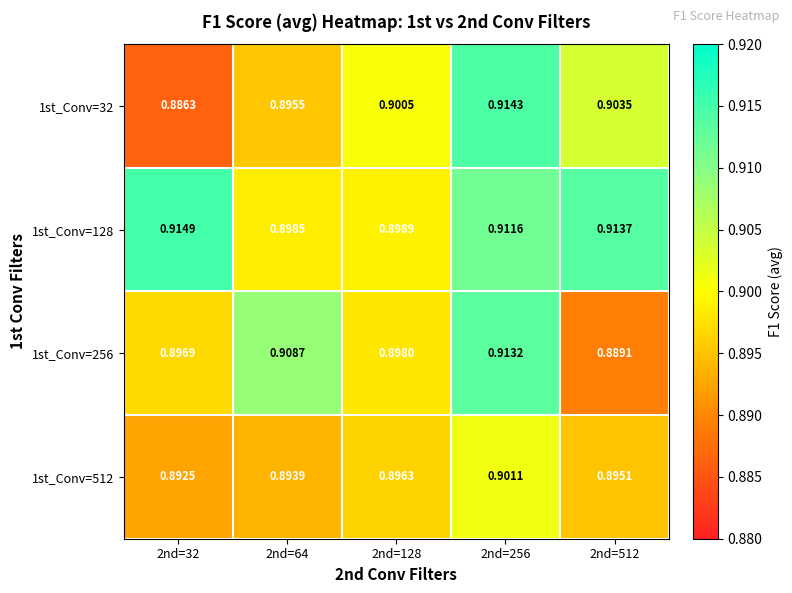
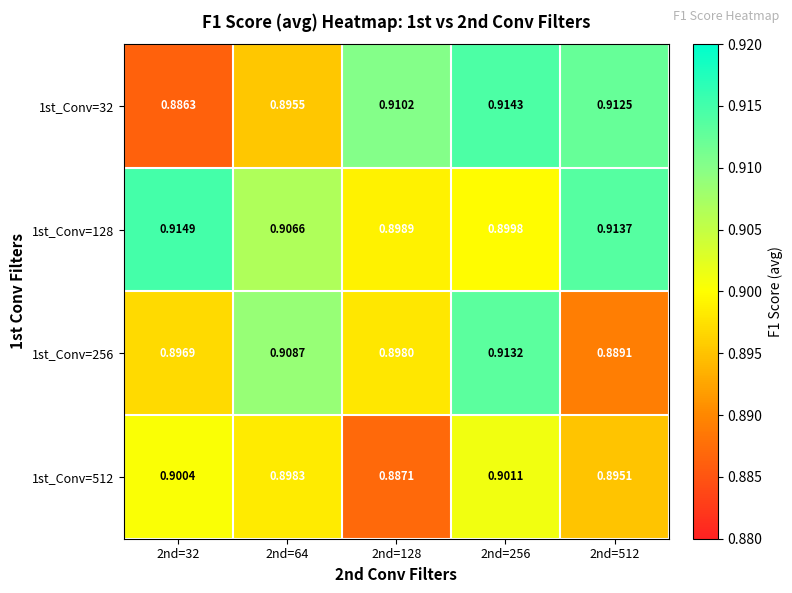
  {
    "1st_Conv=32": {
      "2nd=32": 0.8863,
      "2nd=64": 0.8955,
-     "2nd=128": 0.9005,
+     "2nd=128": 0.9102,
      "2nd=256": 0.9143,
-     "2nd=512": 0.9035
+     "2nd=512": 0.9125
    },
    "1st_Conv=128": {
      "2nd=32": 0.9149,
-     "2nd=64": 0.8985,
+     "2nd=64": 0.9066,
      "2nd=128": 0.8989,
-     "2nd=256": 0.9116,
+     "2nd=256": 0.8998,
      "2nd=512": 0.9137
    },
    "1st_Conv=256": {
      "2nd=32": 0.8969,
      "2nd=64": 0.9087,
      "2nd=128": 0.8980,
      "2nd=256": 0.9132,
      "2nd=512": 0.8891
    },
    "1st_Conv=512": {
-     "2nd=32": 0.8925,
-     "2nd=64": 0.8939,
-     "2nd=128": 0.8963,
+     "2nd=32": 0.9004,
+     "2nd=64": 0.8983,
+     "2nd=128": 0.8871,
      "2nd=256": 0.9011,
      "2nd=512": 0.8951
    }
  }
